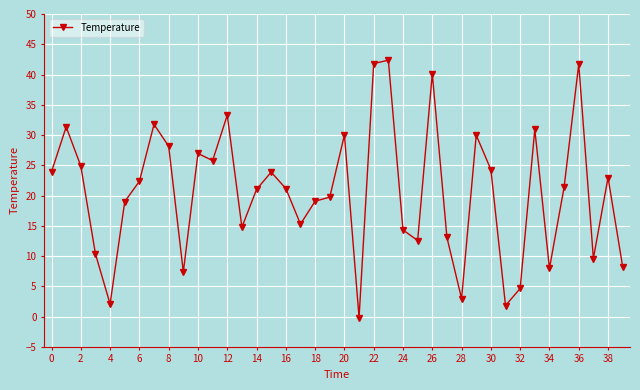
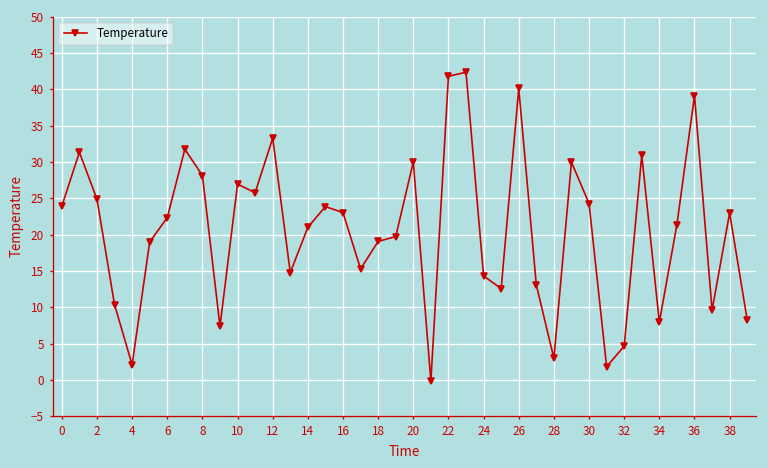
  {
    "0": 24,
    "2": 25,
    "4": 2,
    "6": 22,
    "8": 28,
    "10": 27,
    "12": 33,
    "14": 21,
-   "16": 21,
+   "16": 23,
    "18": 19,
    "20": 30,
    "22": 42,
    "24": 14,
    "26": 40,
    "28": 3,
    "30": 24,
    "32": 5,
    "34": 8,
-   "36": 42,
+   "36": 39,
    "38": 23
  }
